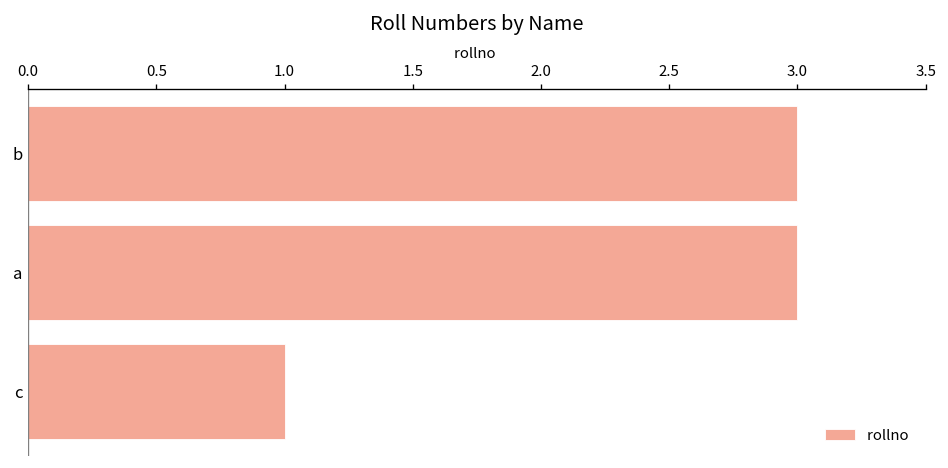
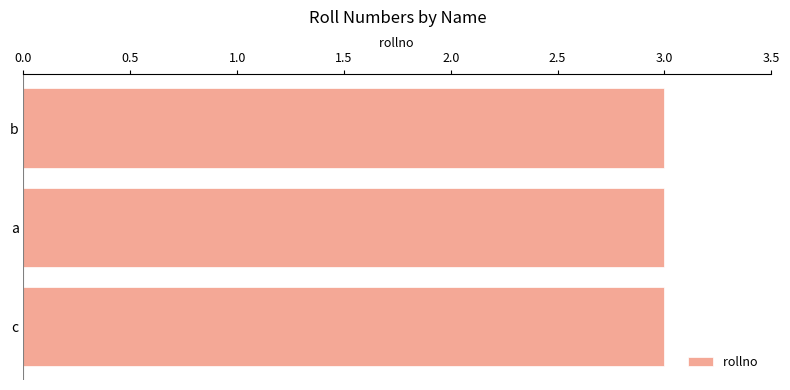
  {
    "b": 3,
    "a": 3,
-   "c": 1
+   "c": 3
  }
